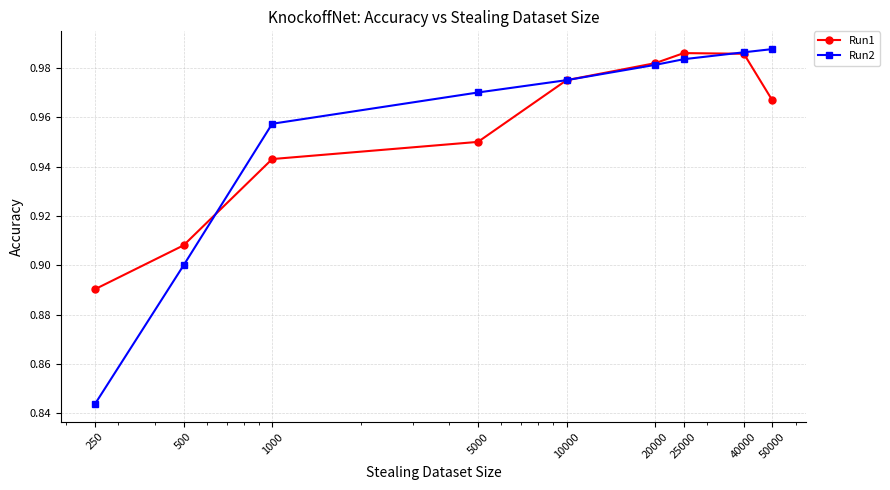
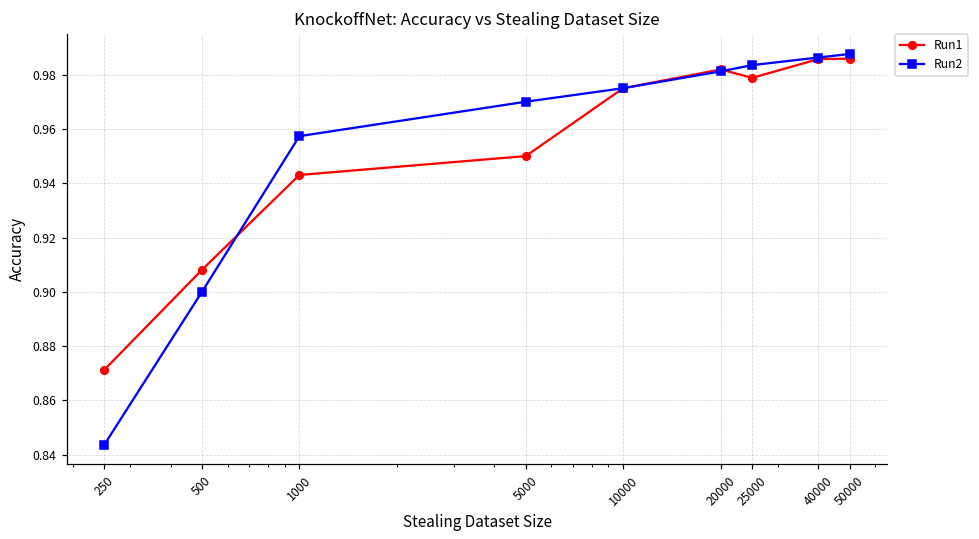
  {
    "Run1": {
-     "250": 0.890,
+     "250": 0.871,
      "500": 0.908,
      "1000": 0.943,
      "5000": 0.950,
-     "25000": 0.986,
-     "50000": 0.967
+     "25000": 0.979,
+     "50000": 0.986
    },
    "Run2": {
      "250": 0.844,
      "500": 0.900,
      "1000": 0.957,
      "5000": 0.970,
      "25000": 0.984,
      "50000": 0.988
    }
  }
